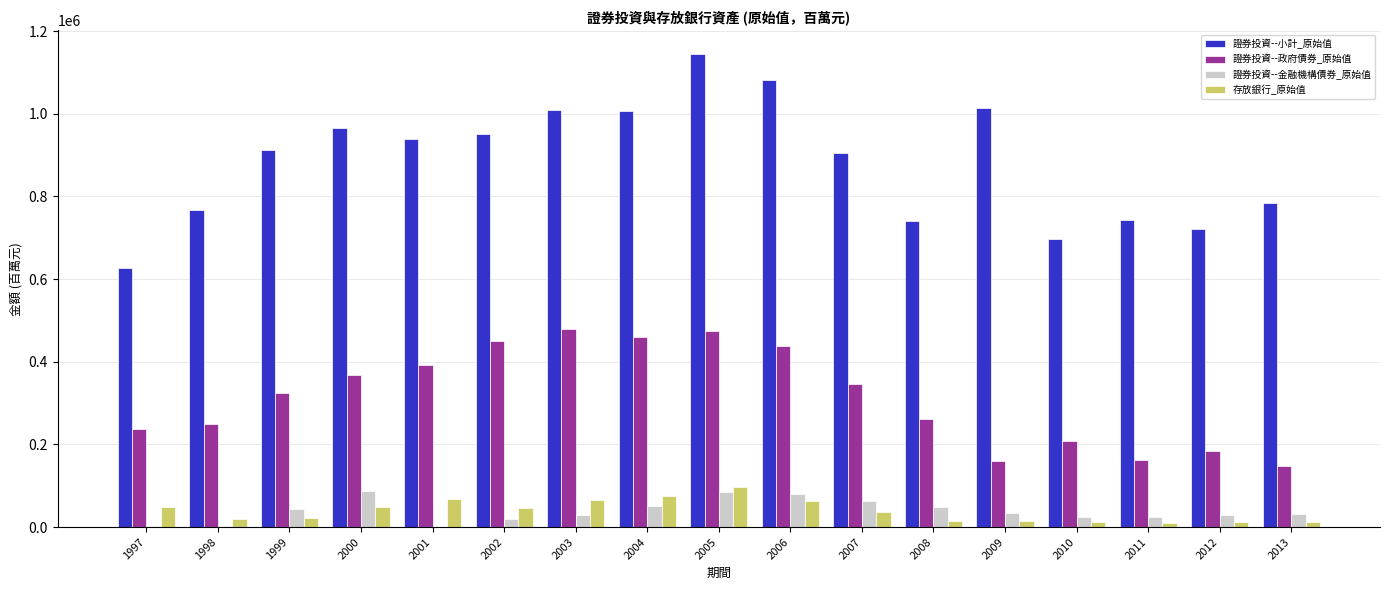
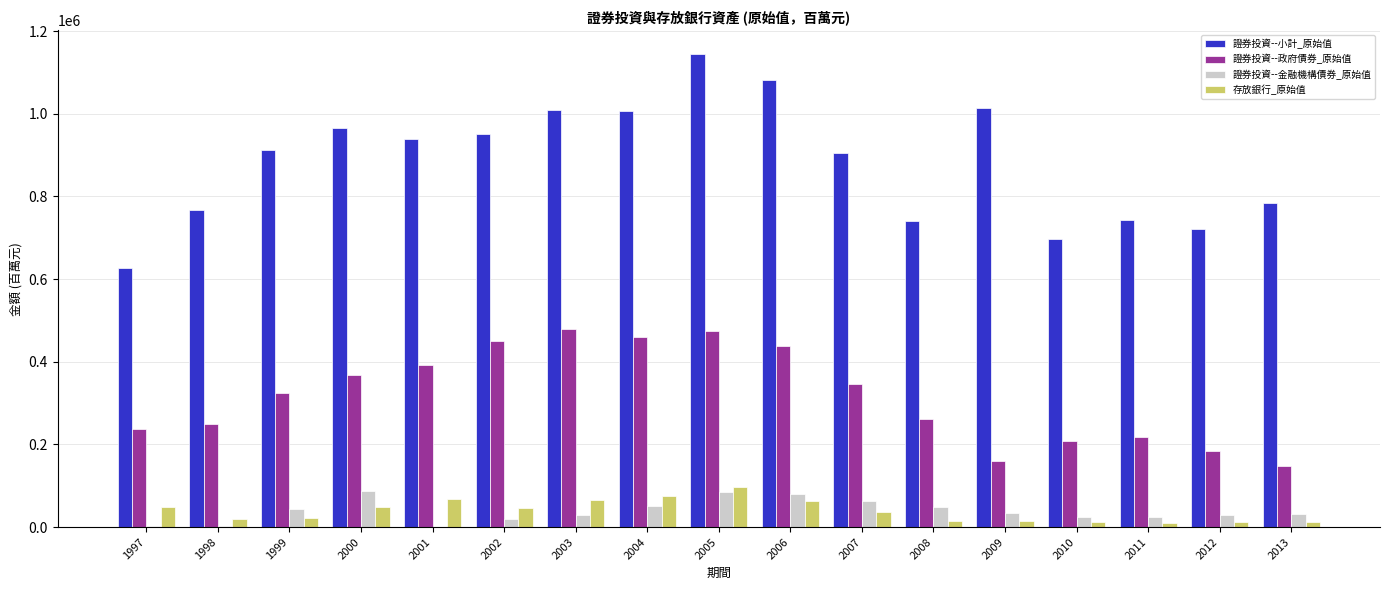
  {
    "證券投資--小計_原始值": {
      "1997": 630000,
      "1998": 770000,
      "1999": 910000,
      "2000": 970000,
      "2001": 940000,
      "2002": 950000,
      "2003": 1010000,
      "2004": 1010000,
      "2005": 1140000,
      "2006": 1080000,
      "2007": 910000,
      "2008": 740000,
      "2009": 1010000,
      "2010": 700000,
      "2011": 740000,
      "2012": 720000,
      "2013": 780000
    },
    "證券投資--政府債券_原始值": {
      "1997": 240000,
      "1998": 250000,
      "1999": 330000,
      "2000": 370000,
      "2001": 390000,
      "2002": 450000,
      "2003": 480000,
      "2004": 460000,
      "2005": 470000,
      "2006": 440000,
      "2007": 350000,
      "2008": 260000,
      "2009": 160000,
      "2010": 210000,
-     "2011": 160000,
+     "2011": 220000,
      "2012": 180000,
      "2013": 150000
    },
    "證券投資--金融機構債券_原始值": {
      "1999": 40000,
      "2000": 90000,
      "2002": 20000,
      "2003": 30000,
      "2004": 50000,
      "2005": 80000,
      "2006": 80000,
      "2007": 60000,
      "2008": 50000,
      "2009": 30000,
      "2010": 20000,
      "2011": 20000,
      "2012": 30000,
      "2013": 30000
    },
    "存放銀行_原始值": {
      "1997": 50000,
      "1998": 20000,
      "1999": 20000,
      "2000": 50000,
      "2001": 70000,
      "2002": 50000,
      "2003": 70000,
      "2004": 80000,
      "2005": 100000,
      "2006": 60000,
      "2007": 40000,
      "2008": 10000,
      "2009": 10000,
      "2010": 10000,
      "2011": 10000,
      "2012": 10000,
      "2013": 10000
    }
  }
